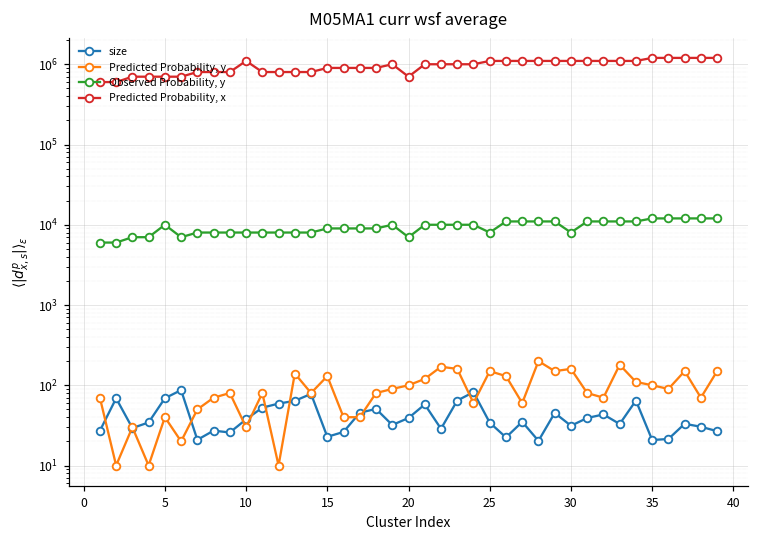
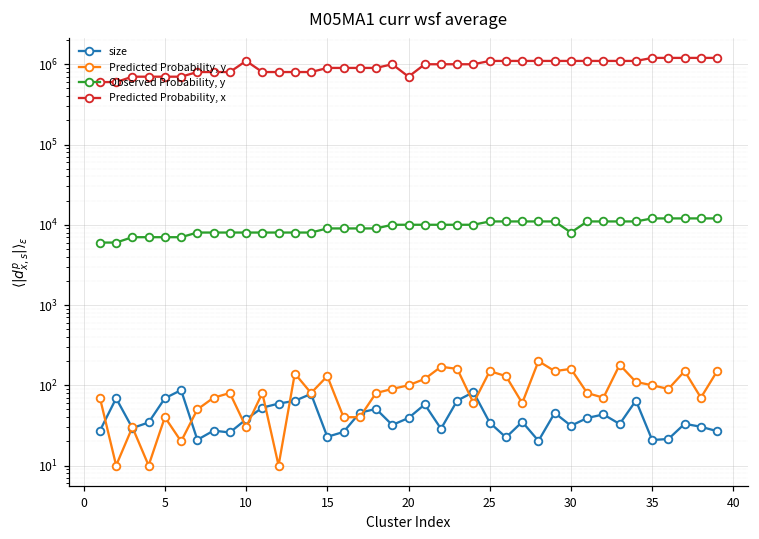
  {
    "size": {
      "5": 70,
      "10": 40,
      "15": 23,
      "20": 40,
      "25": 30,
      "30": 31,
      "35": 21
    },
    "Predicted Probability, y": {
      "5": 40,
      "10": 30,
      "15": 130,
      "20": 100,
      "25": 150,
      "30": 160,
      "35": 100
    },
    "Observed Probability, y": {
-     "5": 10000,
+     "5": 7000,
      "10": 8000,
      "15": 9000,
-     "20": 7000,
-     "25": 8000,
+     "20": 10000,
+     "25": 11000,
      "30": 8000,
      "35": 12000
    },
    "Predicted Probability, x": {
      "5": 700000,
      "10": 1100000,
      "15": 900000,
      "20": 700000,
      "25": 1100000,
      "30": 1100000,
      "35": 1200000
    }
  }
